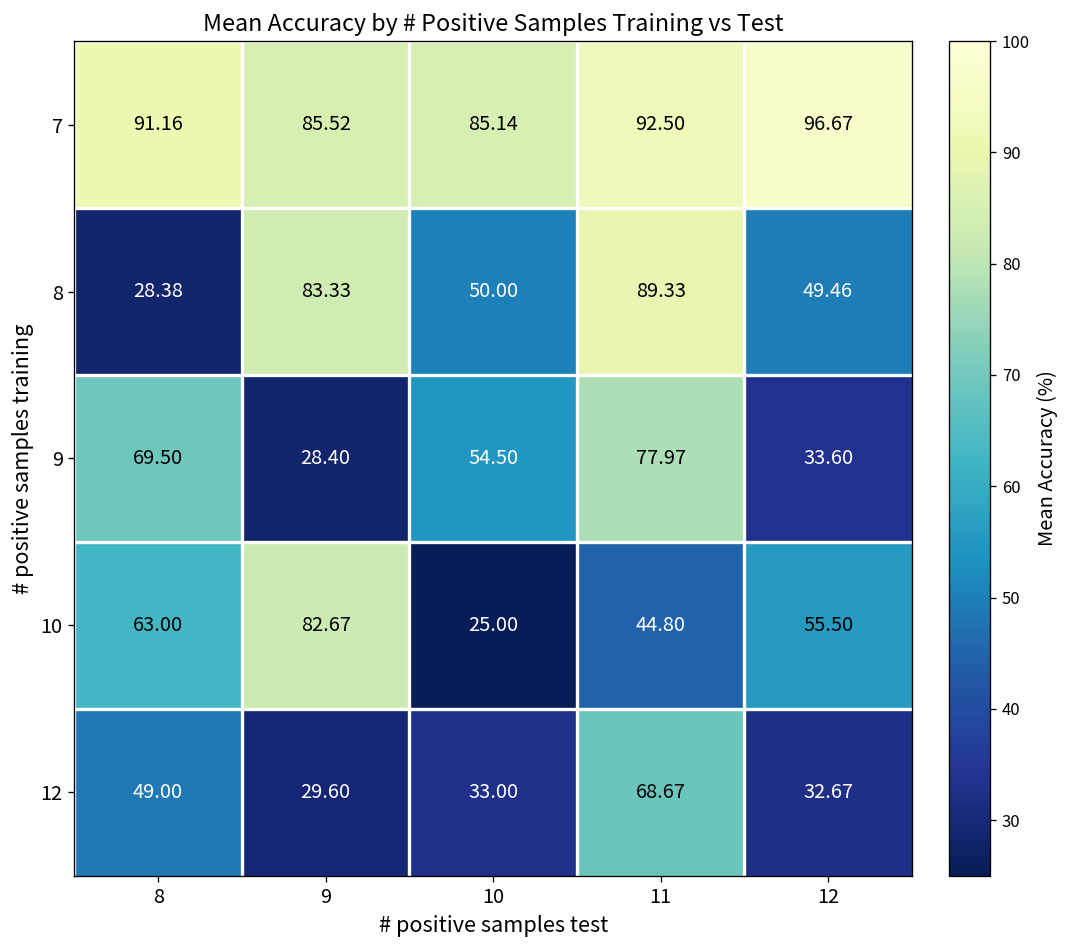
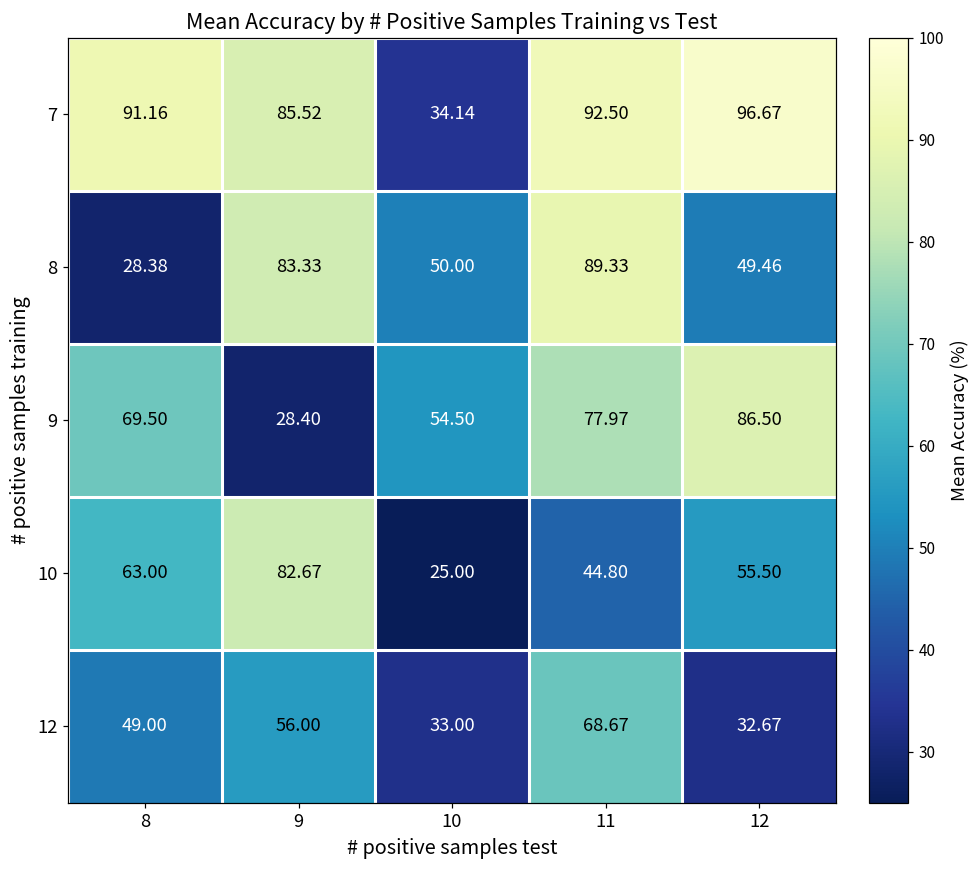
  {
    "7": {
      "8": 91.16,
      "9": 85.52,
-     "10": 85.14,
+     "10": 34.14,
      "11": 92.50,
      "12": 96.67
    },
    "8": {
      "8": 28.38,
      "9": 83.33,
      "10": 50.00,
      "11": 89.33,
      "12": 49.46
    },
    "9": {
      "8": 69.50,
      "9": 28.40,
      "10": 54.50,
      "11": 77.97,
-     "12": 33.60
+     "12": 86.50
    },
    "10": {
      "8": 63.00,
      "9": 82.67,
      "10": 25.00,
      "11": 44.80,
      "12": 55.50
    },
    "12": {
      "8": 49.00,
-     "9": 29.60,
+     "9": 56.00,
      "10": 33.00,
      "11": 68.67,
      "12": 32.67
    }
  }
